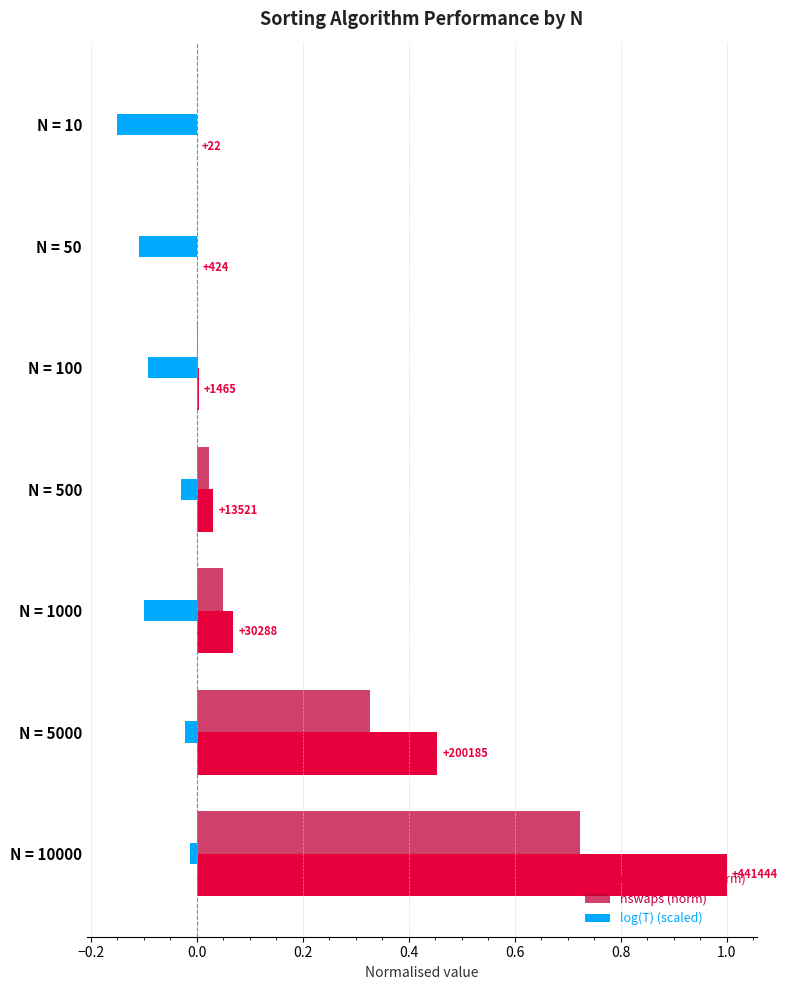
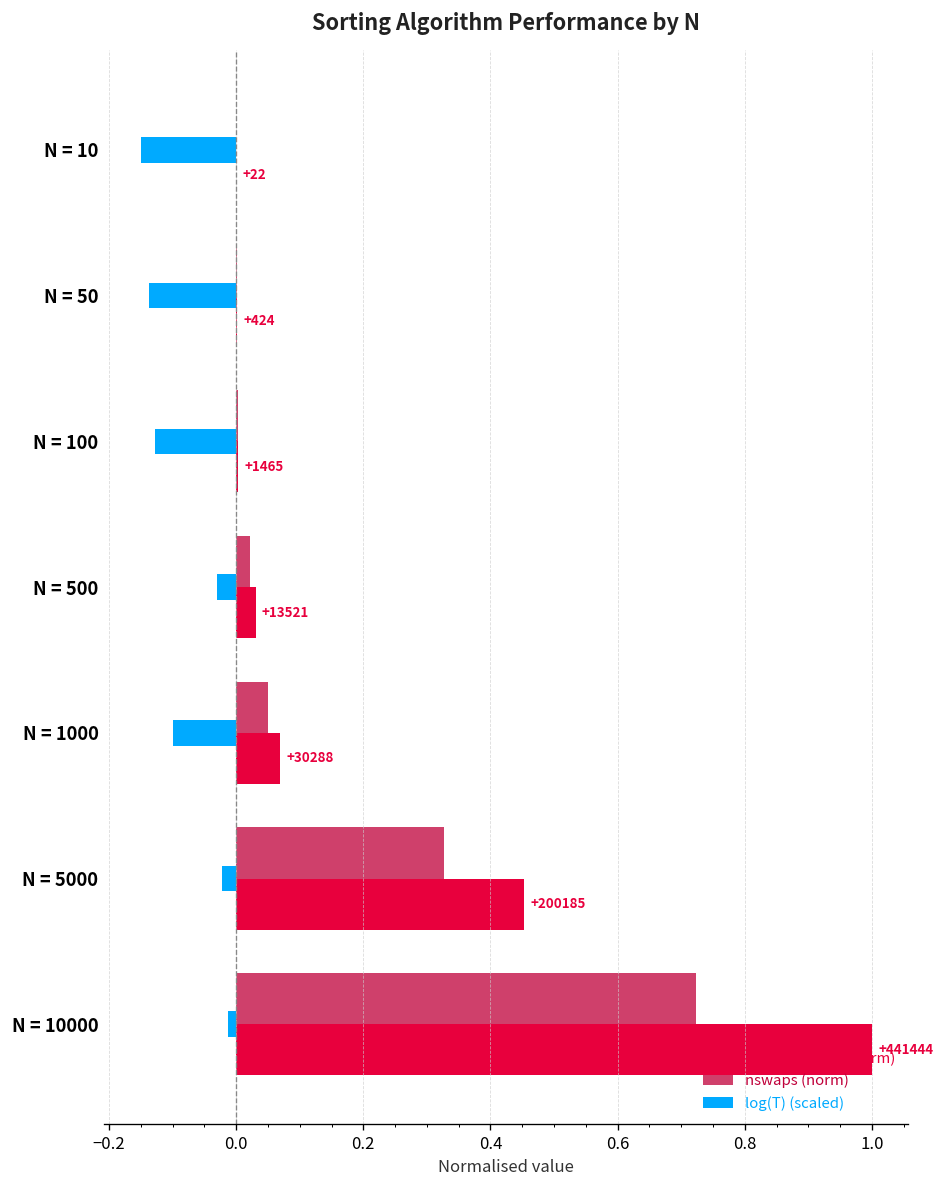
  {
    "log(T) (scaled)": {
      "N = 10": -0.15,
-     "N = 50": -0.11,
-     "N = 100": -0.09,
+     "N = 50": -0.14,
+     "N = 100": -0.13,
      "N = 500": -0.03,
      "N = 1000": -0.10,
      "N = 5000": -0.02,
      "N = 10000": -0.01
    }
  }
